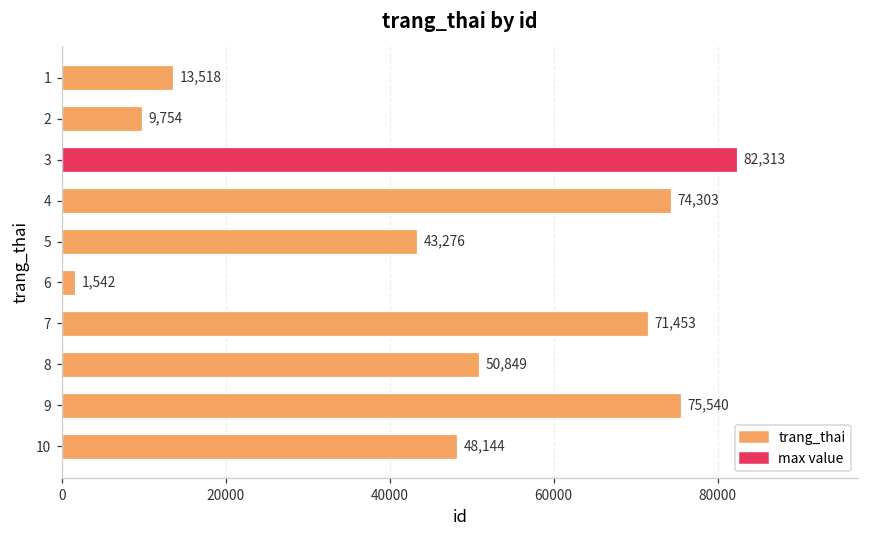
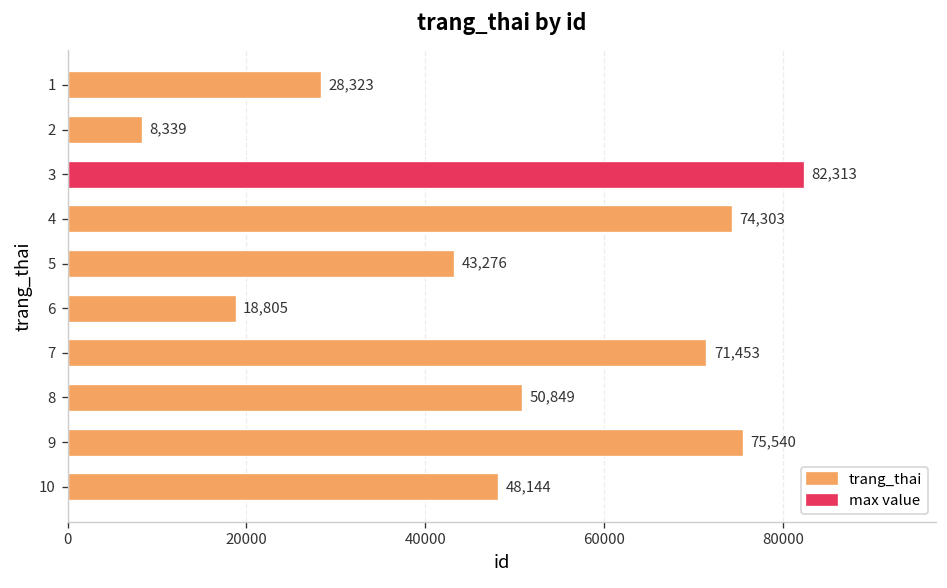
  {
-   "1": "13,518",
-   "2": "9,754",
+   "1": "28,323",
+   "2": "8,339",
    "3": "82,313",
    "4": "74,303",
    "5": "43,276",
-   "6": "1,542",
+   "6": "18,805",
    "7": "71,453",
    "8": "50,849",
    "9": "75,540",
    "10": "48,144"
  }
